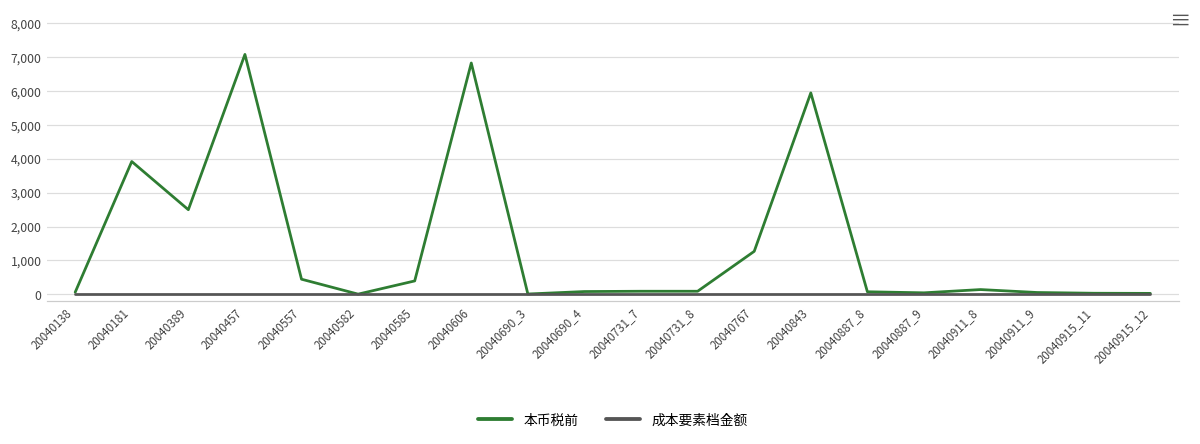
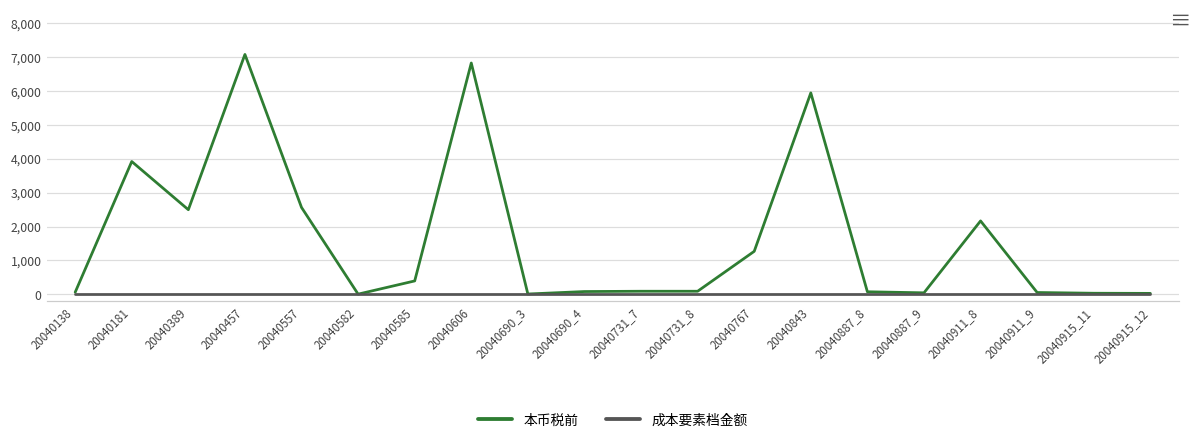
  {
    "本币税前": {
      "20040181": "3,900",
      "20040389": "2,500",
      "20040457": "7,100",
-     "20040557": "400",
+     "20040557": "2,600",
      "20040585": "400",
      "20040606": "6,800",
      "20040690_4": "100",
      "20040731_7": "100",
      "20040731_8": "100",
      "20040767": "1,300",
      "20040843": "5,900",
-     "20040911_8": "100"
+     "20040911_8": "2,200"
    },
    "成本要素档金额": {
      "20040181": "0",
      "20040389": "0",
      "20040457": "0",
      "20040557": "0",
      "20040585": "0",
      "20040606": "0",
      "20040690_4": "0",
      "20040731_7": "0",
      "20040731_8": "0",
      "20040767": "0",
      "20040843": "0",
      "20040911_8": "0"
    }
  }
